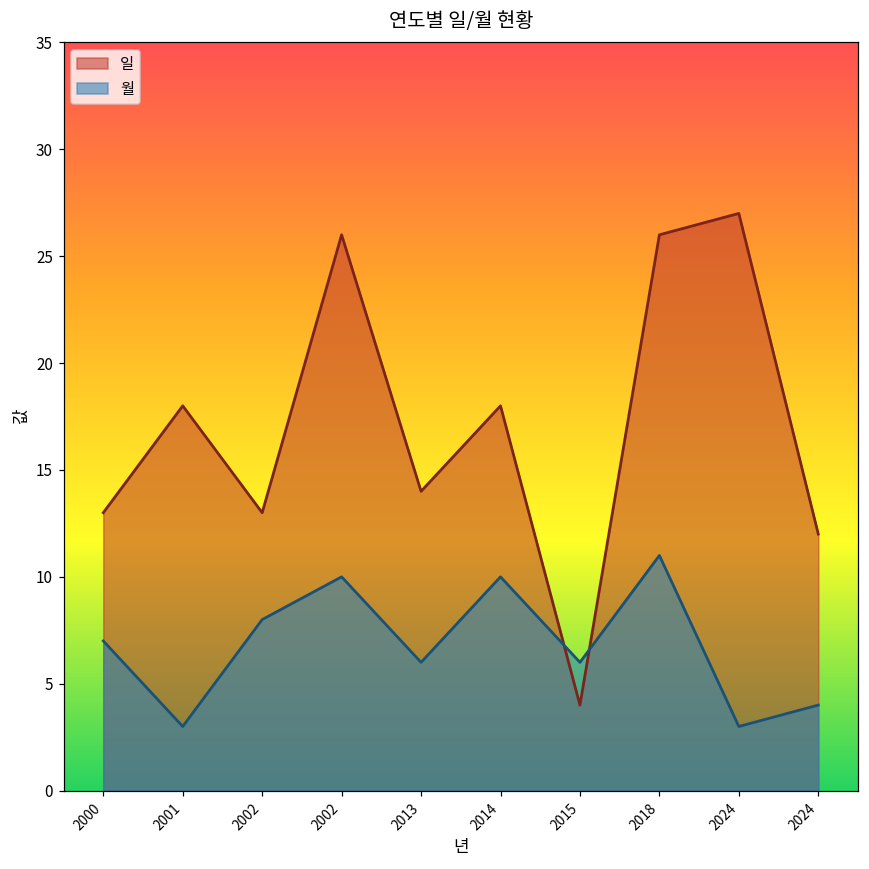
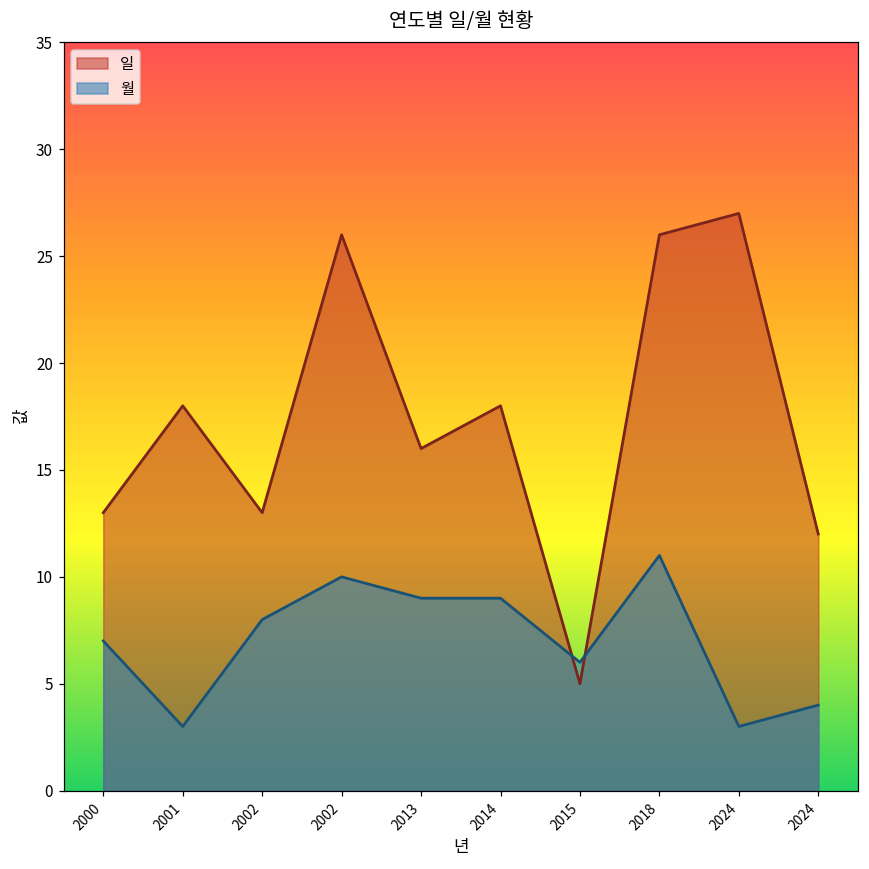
  {
    "일": {
      "2000": 13,
      "2001": 18,
-     "2013": 14,
+     "2013": 16,
      "2014": 18,
-     "2015": 4,
+     "2015": 5,
      "2018": 26
    },
    "월": {
      "2000": 7,
      "2001": 3,
-     "2013": 6,
-     "2014": 10,
+     "2013": 9,
+     "2014": 9,
      "2015": 6,
      "2018": 11
    }
  }
